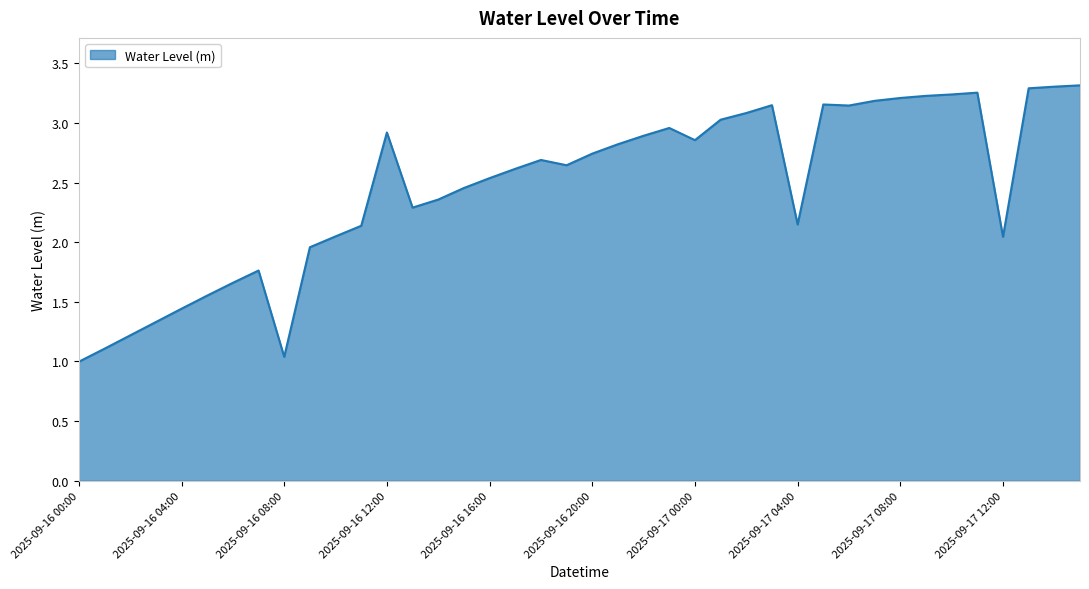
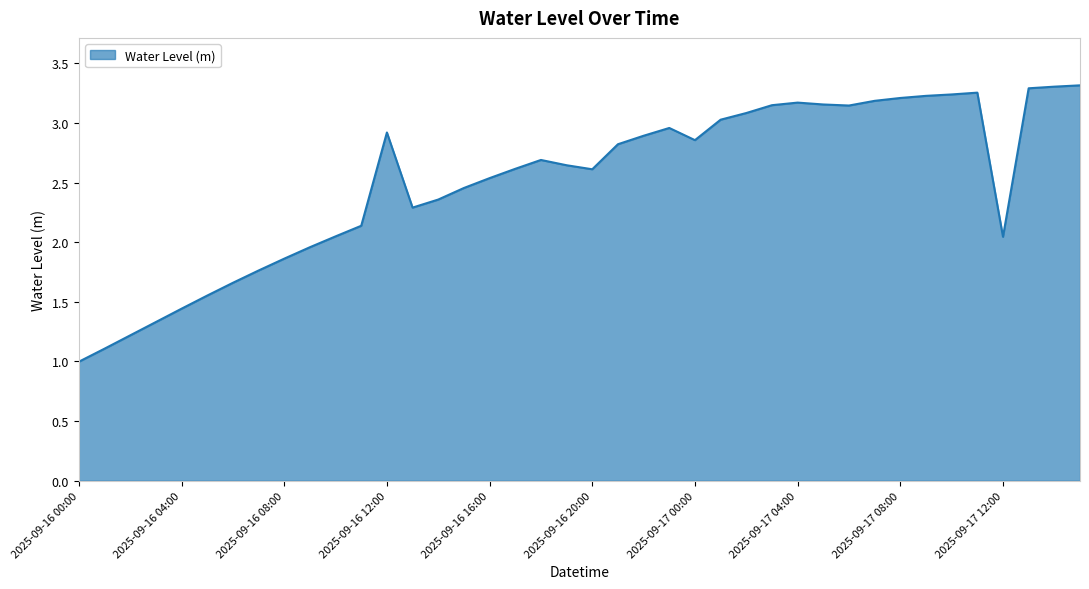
  {
    "2025-09-16 00:00": 1.00,
    "2025-09-16 04:00": 1.44,
-   "2025-09-16 08:00": 1.04,
+   "2025-09-16 08:00": 1.86,
    "2025-09-16 12:00": 2.92,
    "2025-09-16 16:00": 2.54,
-   "2025-09-16 20:00": 2.74,
+   "2025-09-16 20:00": 2.61,
    "2025-09-17 00:00": 2.86,
-   "2025-09-17 04:00": 2.15,
+   "2025-09-17 04:00": 3.17,
    "2025-09-17 08:00": 3.21,
    "2025-09-17 12:00": 2.04
  }
